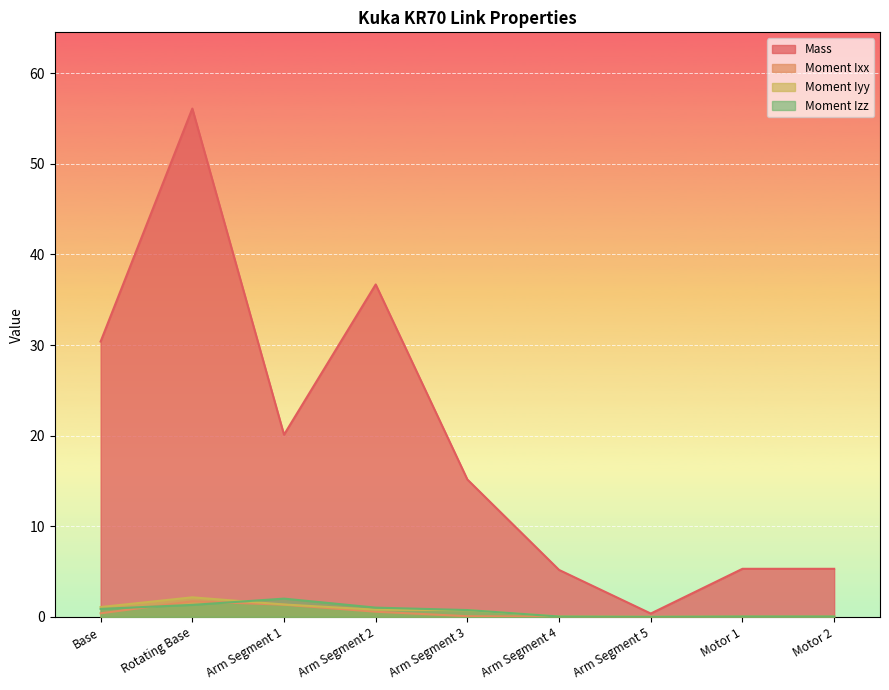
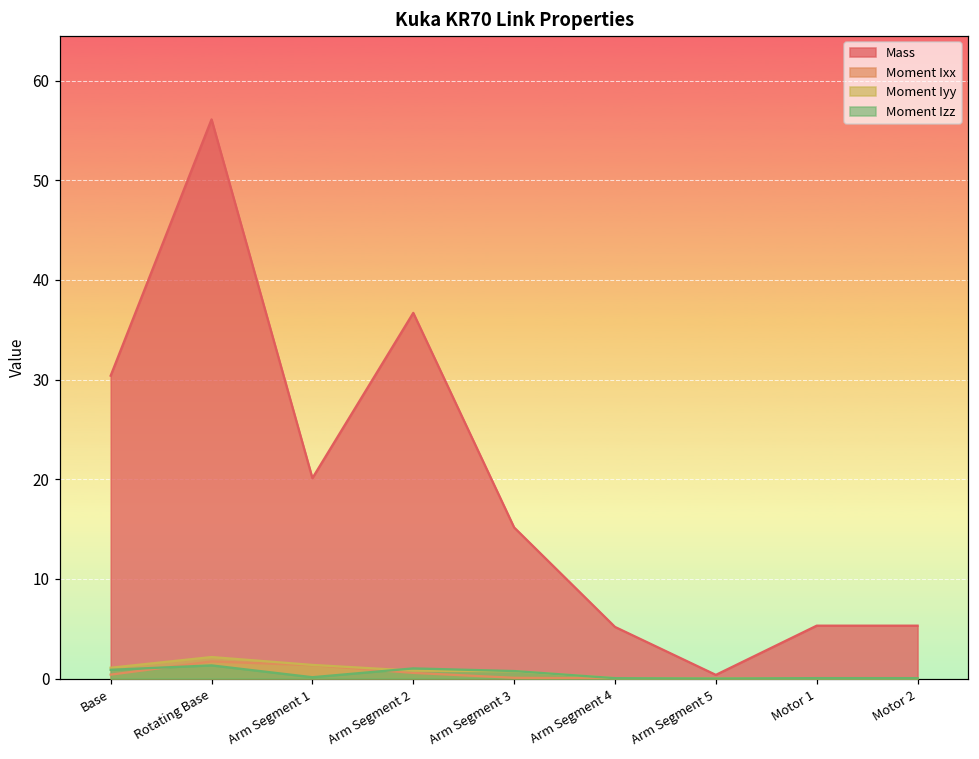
  {
    "Moment Izz": {
      "Rotating Base": 1,
-     "Arm Segment 1": 2
+     "Arm Segment 1": 0
    }
  }
